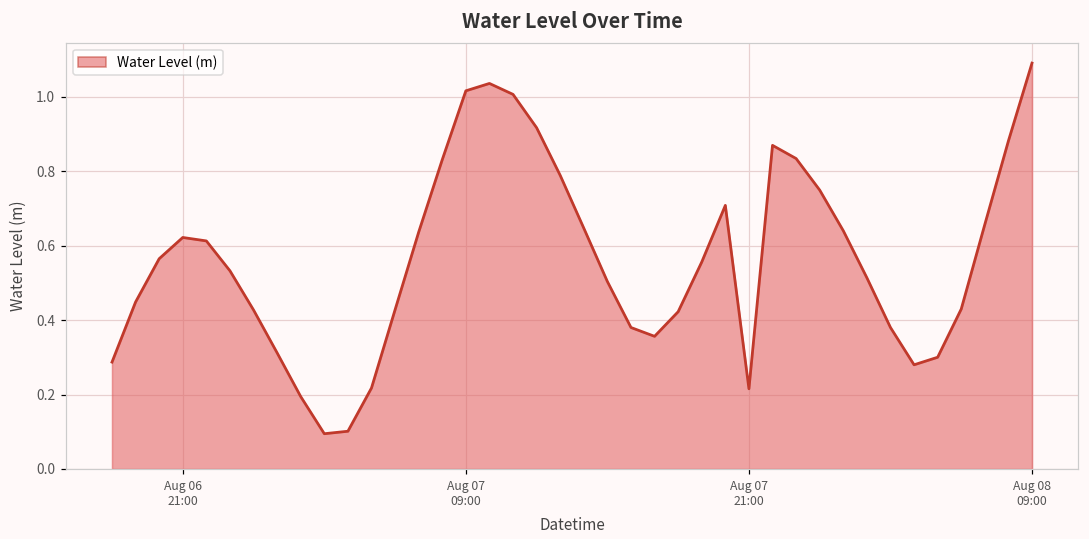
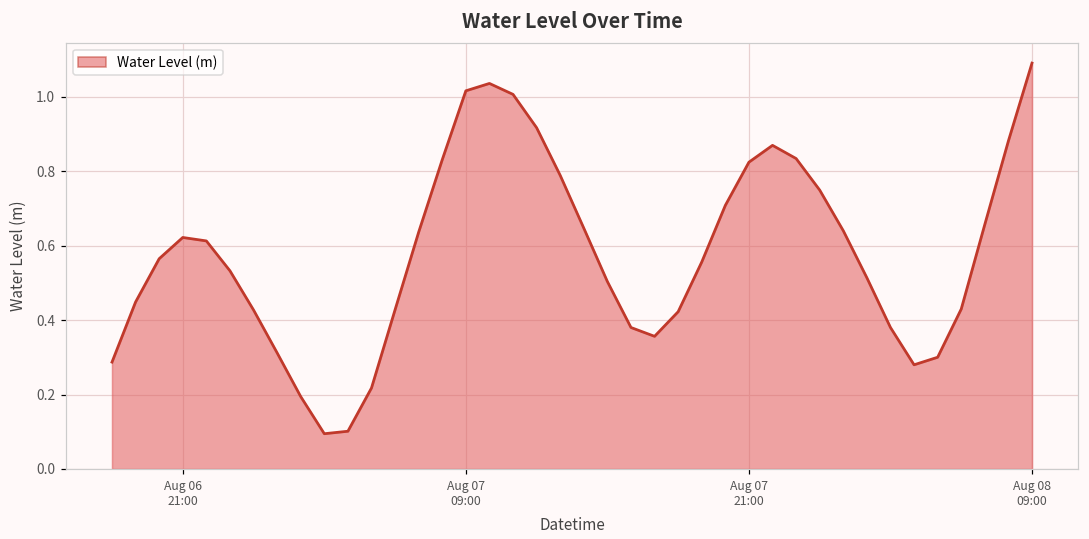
  {
    "Aug 06 21:00": 0.62,
    "Aug 07 09:00": 1.02,
-   "Aug 07 21:00": 0.22,
+   "Aug 07 21:00": 0.82,
    "Aug 08 09:00": 1.09
  }
